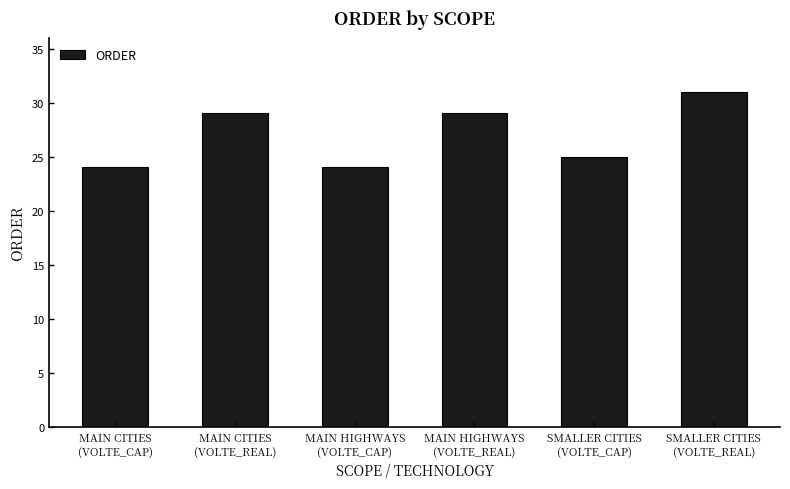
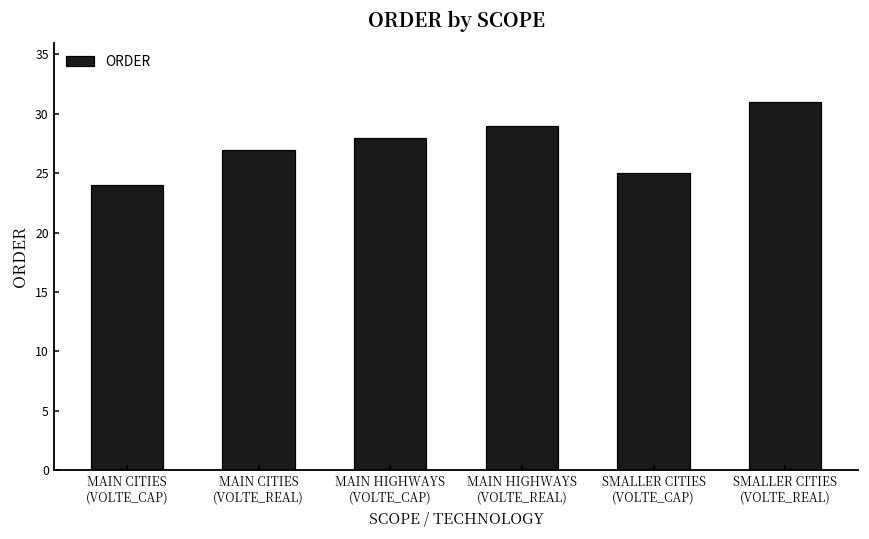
  {
    "MAIN CITIES (VOLTE_CAP)": 24,
-   "MAIN CITIES (VOLTE_REAL)": 29,
-   "MAIN HIGHWAYS (VOLTE_CAP)": 24,
+   "MAIN CITIES (VOLTE_REAL)": 27,
+   "MAIN HIGHWAYS (VOLTE_CAP)": 28,
    "MAIN HIGHWAYS (VOLTE_REAL)": 29,
    "SMALLER CITIES (VOLTE_CAP)": 25,
    "SMALLER CITIES (VOLTE_REAL)": 31
  }
